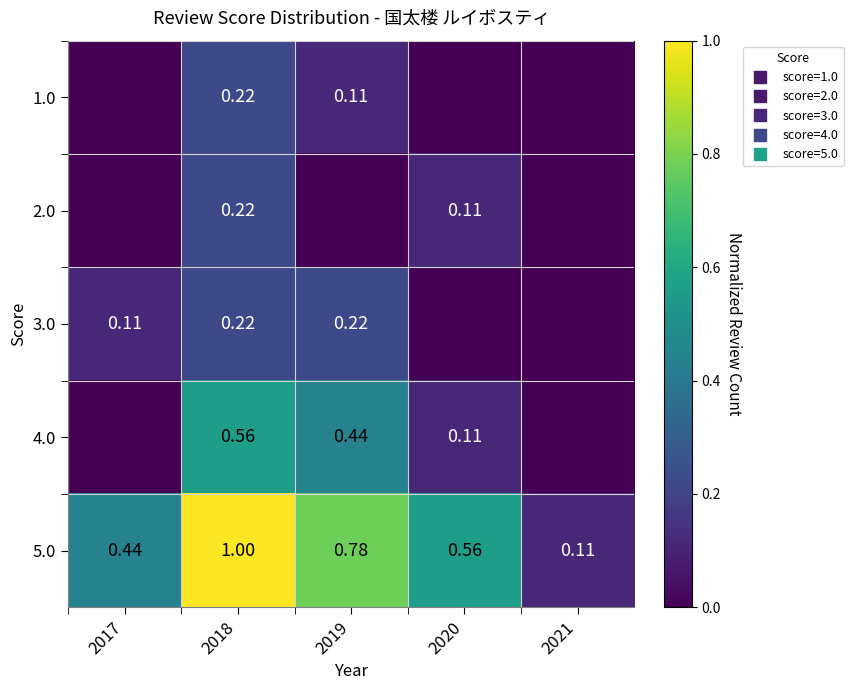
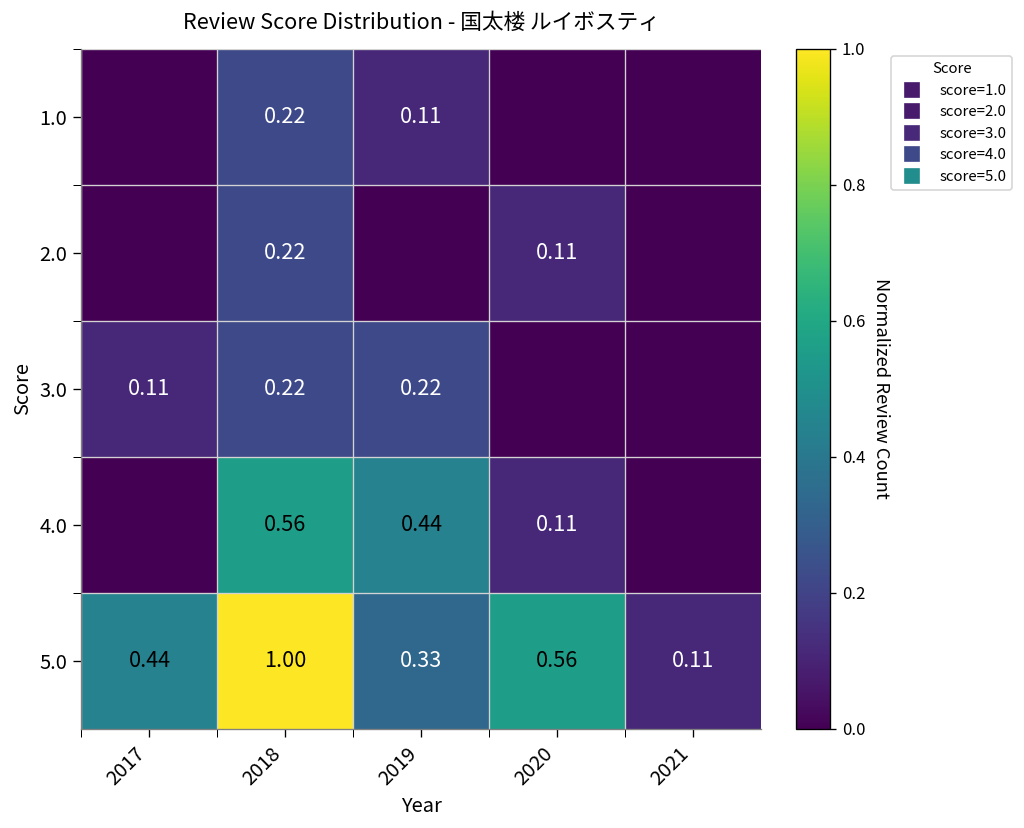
  {
    "1.0": {
      "2018": 0.22,
      "2019": 0.11
    },
    "2.0": {
      "2018": 0.22,
      "2020": 0.11
    },
    "3.0": {
      "2017": 0.11,
      "2018": 0.22,
      "2019": 0.22
    },
    "4.0": {
      "2018": 0.56,
      "2019": 0.44,
      "2020": 0.11
    },
    "5.0": {
      "2017": 0.44,
      "2018": 1.00,
-     "2019": 0.78,
+     "2019": 0.33,
      "2020": 0.56,
      "2021": 0.11
    }
  }
